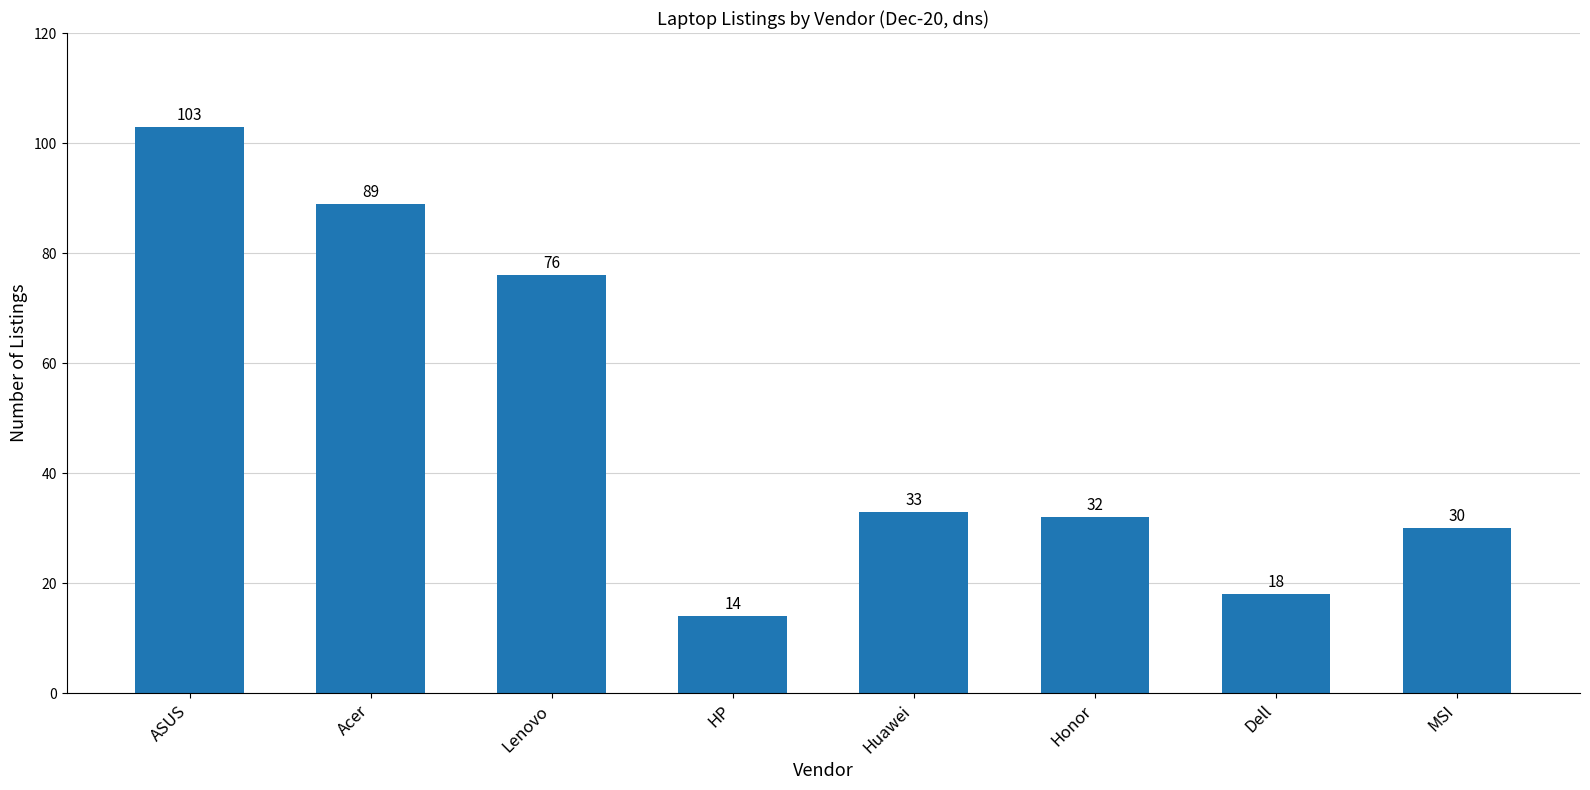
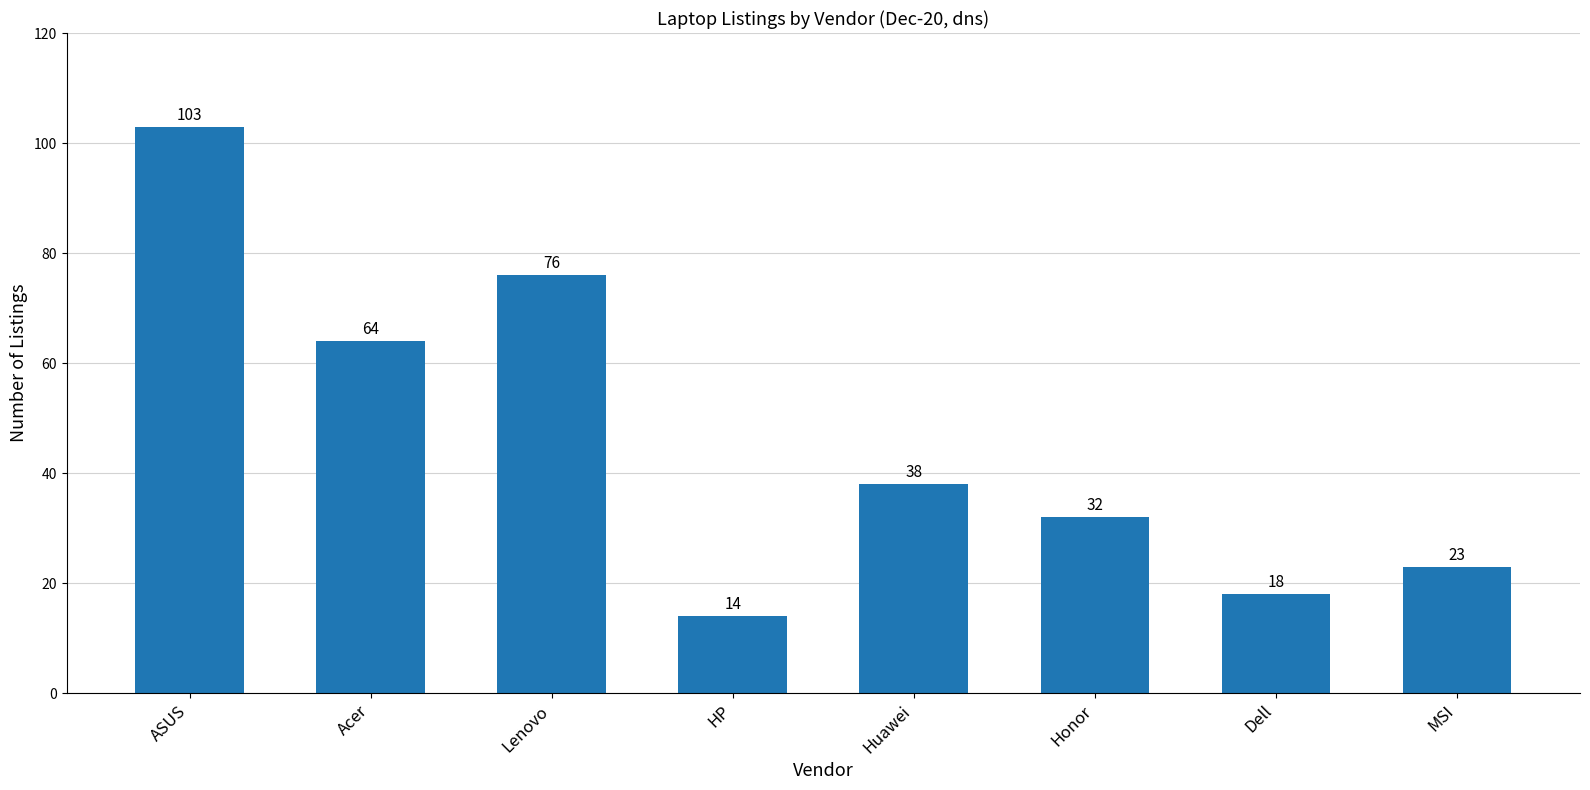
  {
    "ASUS": 103,
-   "Acer": 89,
+   "Acer": 64,
    "Lenovo": 76,
    "HP": 14,
-   "Huawei": 33,
+   "Huawei": 38,
    "Honor": 32,
    "Dell": 18,
-   "MSI": 30
+   "MSI": 23
  }
